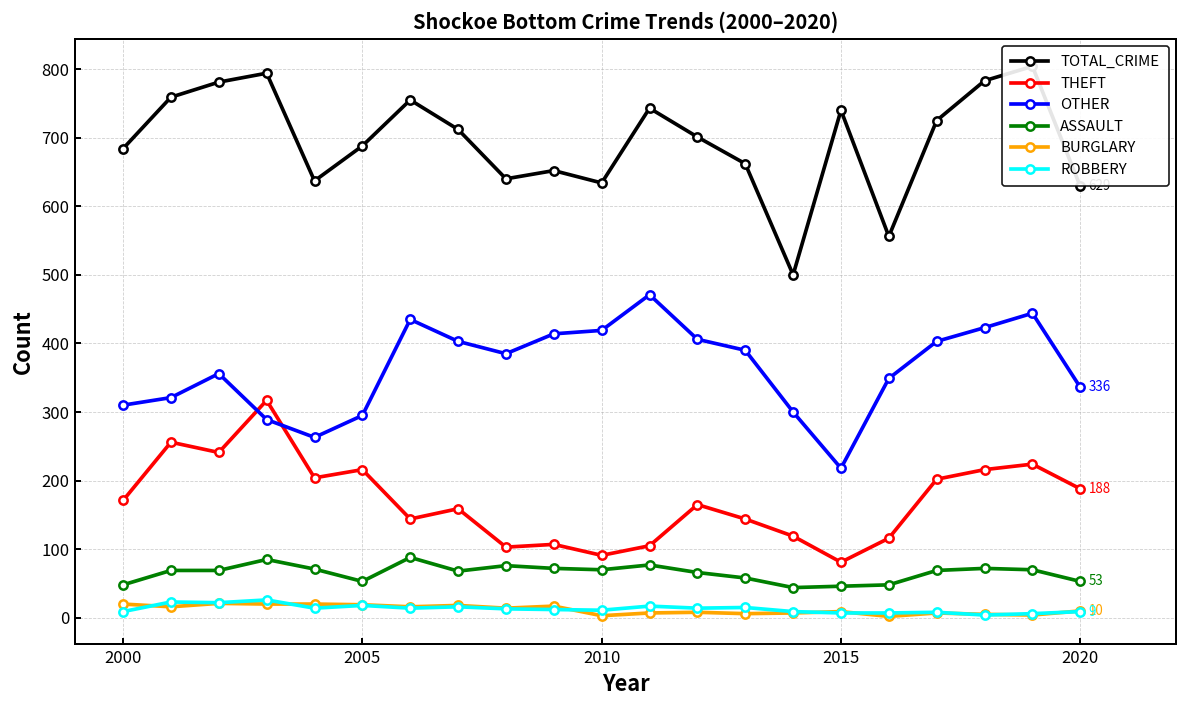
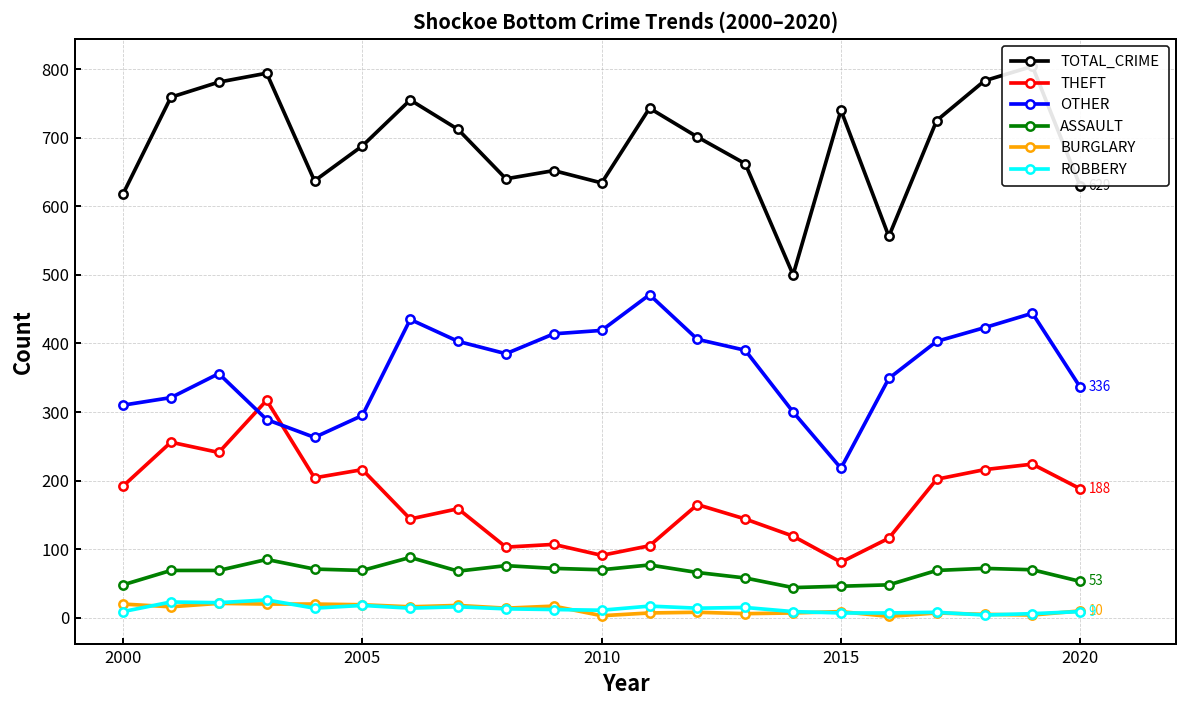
  {
    "TOTAL_CRIME": {
-     "2000": 680,
+     "2000": 620,
      "2005": 690,
      "2010": 630,
      "2015": 740
    },
    "THEFT": {
-     "2000": 170,
+     "2000": 190,
      "2005": 220,
      "2010": 90,
      "2015": 80
    },
    "OTHER": {
      "2020": 336
    },
    "ASSAULT": {
      "2000": 50,
-     "2005": 50,
+     "2005": 70,
      "2010": 70,
      "2015": 50
    },
    "BURGLARY": {
      "2000": 20,
      "2010": 0
    },
    "ROBBERY": {
      "2000": 10,
      "2010": 10
    }
  }
